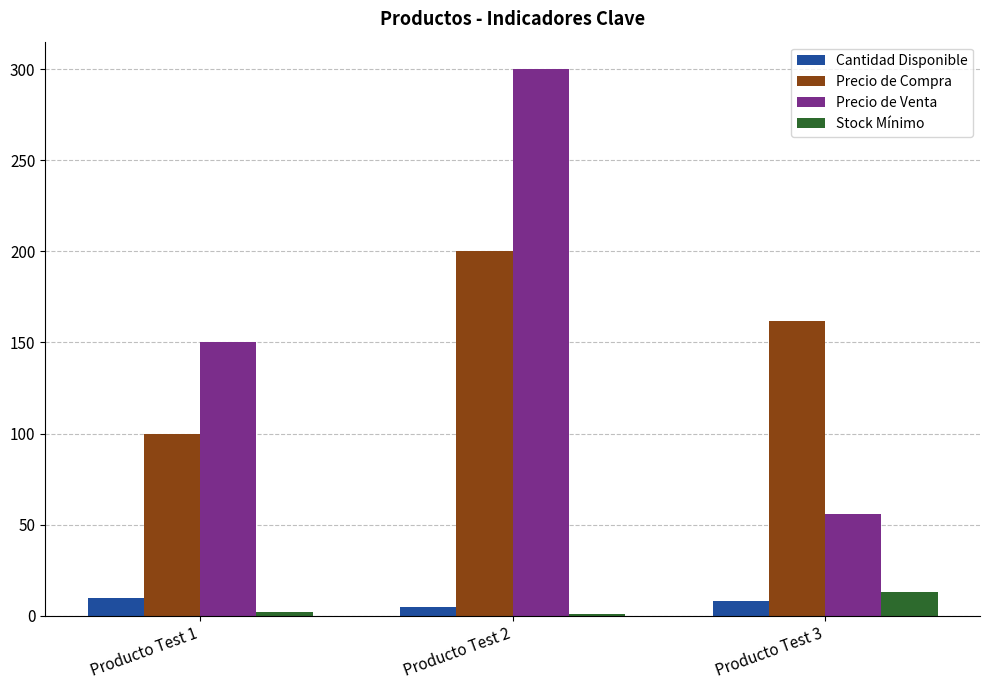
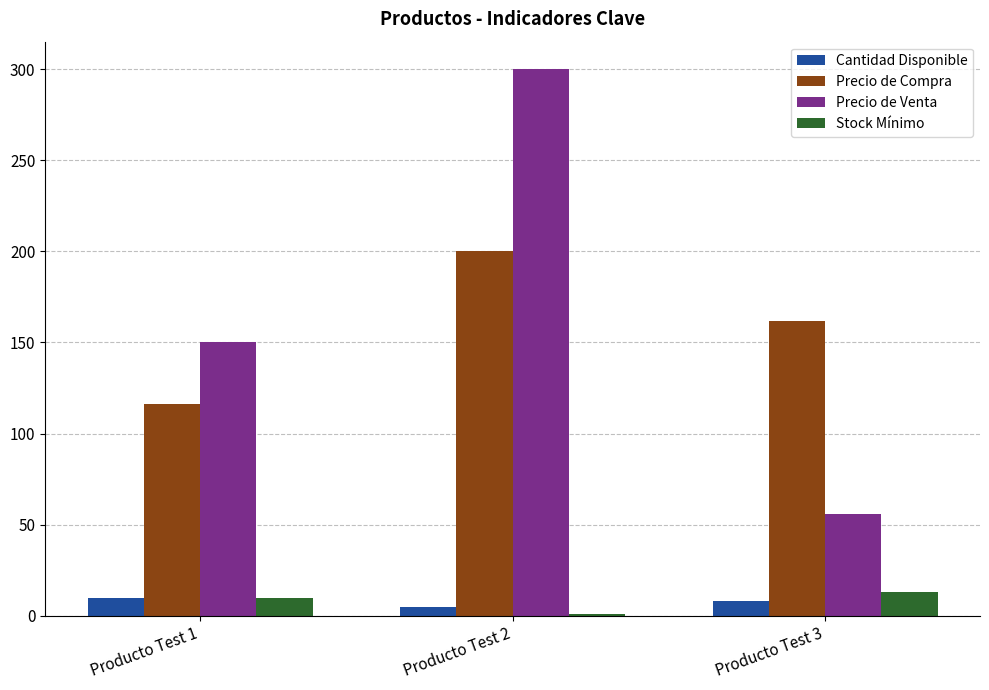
  {
    "Cantidad Disponible": {
      "Producto Test 1": 10,
      "Producto Test 2": 5,
      "Producto Test 3": 8
    },
    "Precio de Compra": {
-     "Producto Test 1": 100,
+     "Producto Test 1": 116,
      "Producto Test 2": 200,
      "Producto Test 3": 162
    },
    "Precio de Venta": {
      "Producto Test 1": 150,
      "Producto Test 2": 300,
      "Producto Test 3": 56
    },
    "Stock Mínimo": {
-     "Producto Test 1": 2,
+     "Producto Test 1": 10,
      "Producto Test 3": 13
    }
  }
